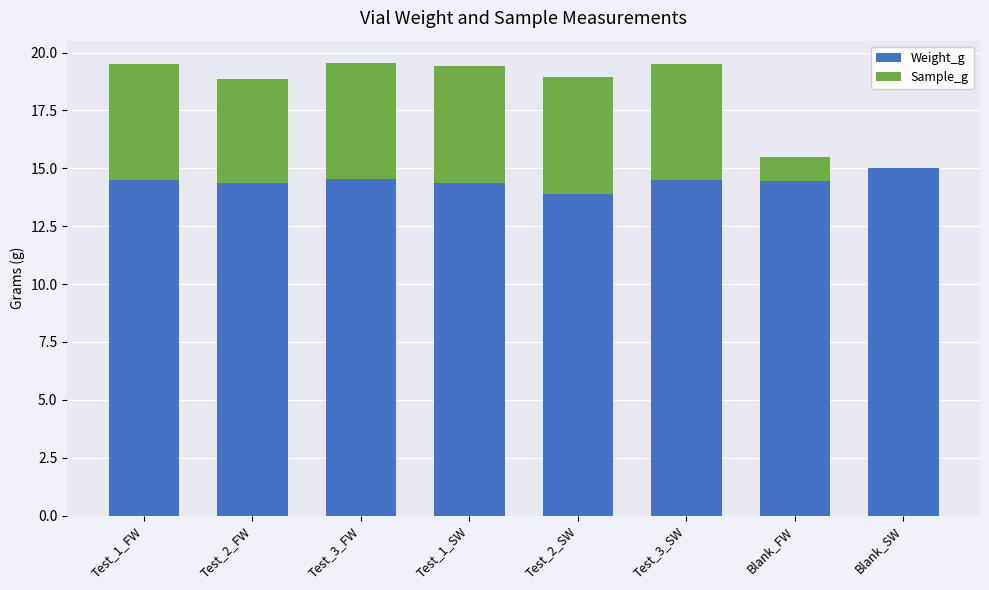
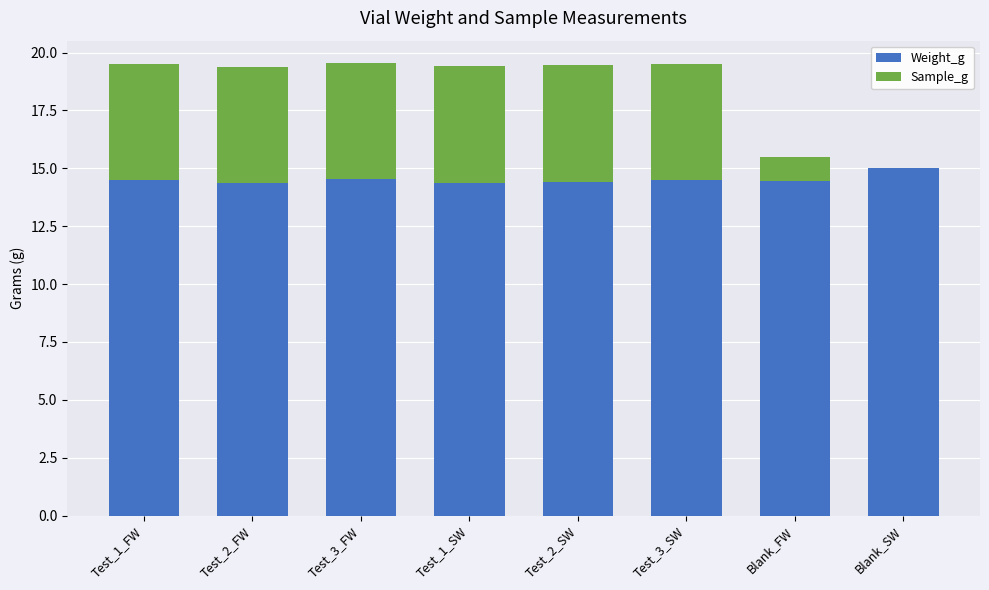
  {
    "Weight_g": {
      "Test_1_FW": 14.5,
      "Test_2_FW": 14.4,
      "Test_3_FW": 14.5,
      "Test_1_SW": 14.3,
-     "Test_2_SW": 13.9,
+     "Test_2_SW": 14.4,
      "Test_3_SW": 14.5,
      "Blank_FW": 14.5,
      "Blank_SW": 15.0
    },
    "Sample_g": {
      "Test_1_FW": 5.0,
-     "Test_2_FW": 4.5,
+     "Test_2_FW": 5.0,
      "Test_3_FW": 5.0,
      "Test_1_SW": 5.1,
      "Test_2_SW": 5.0,
      "Test_3_SW": 5.0,
      "Blank_FW": 1.0,
      "Blank_SW": 0.0
    }
  }
